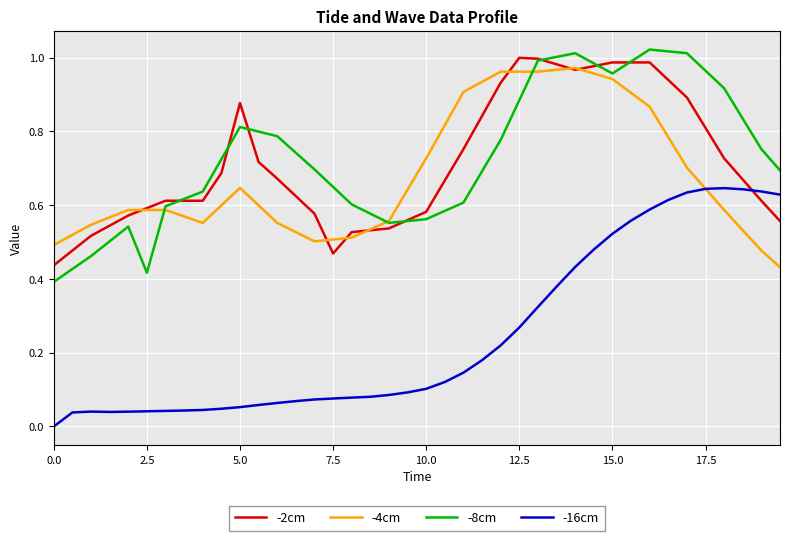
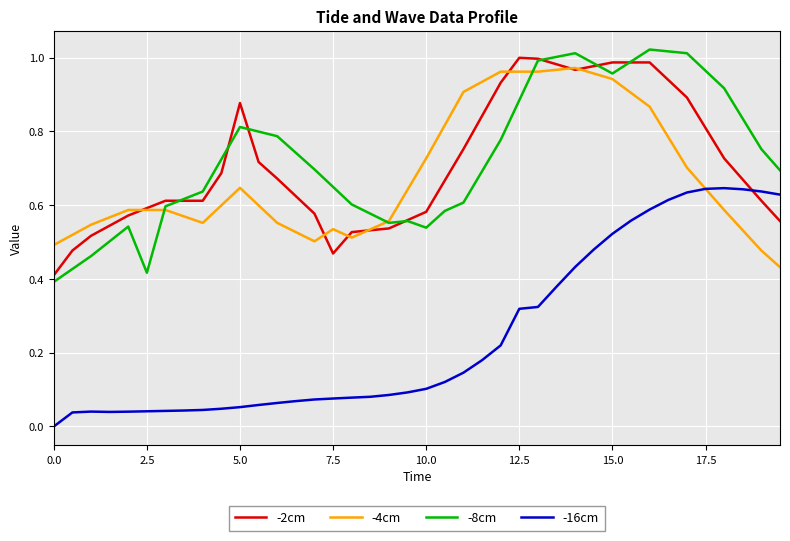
  {
    "-2cm": {
-     "0.0": 0.44,
+     "0.0": 0.41,
      "5.0": 0.88,
      "7.5": 0.47,
      "10.0": 0.58,
      "12.5": 1.00,
      "15.0": 0.99,
      "17.5": 0.81
    },
    "-4cm": {
      "0.0": 0.49,
      "5.0": 0.65,
-     "7.5": 0.51,
+     "7.5": 0.54,
      "10.0": 0.73,
      "12.5": 0.96,
      "15.0": 0.94
    },
    "-8cm": {
      "0.0": 0.39,
      "2.5": 0.42,
      "5.0": 0.81,
      "7.5": 0.65,
-     "10.0": 0.56,
+     "10.0": 0.54,
      "12.5": 0.88,
      "15.0": 0.96,
      "17.5": 0.96
    },
    "-16cm": {
      "0.0": 0.00,
      "2.5": 0.04,
      "5.0": 0.05,
      "7.5": 0.08,
      "10.0": 0.10,
-     "12.5": 0.27,
+     "12.5": 0.32,
      "15.0": 0.52
    }
  }
